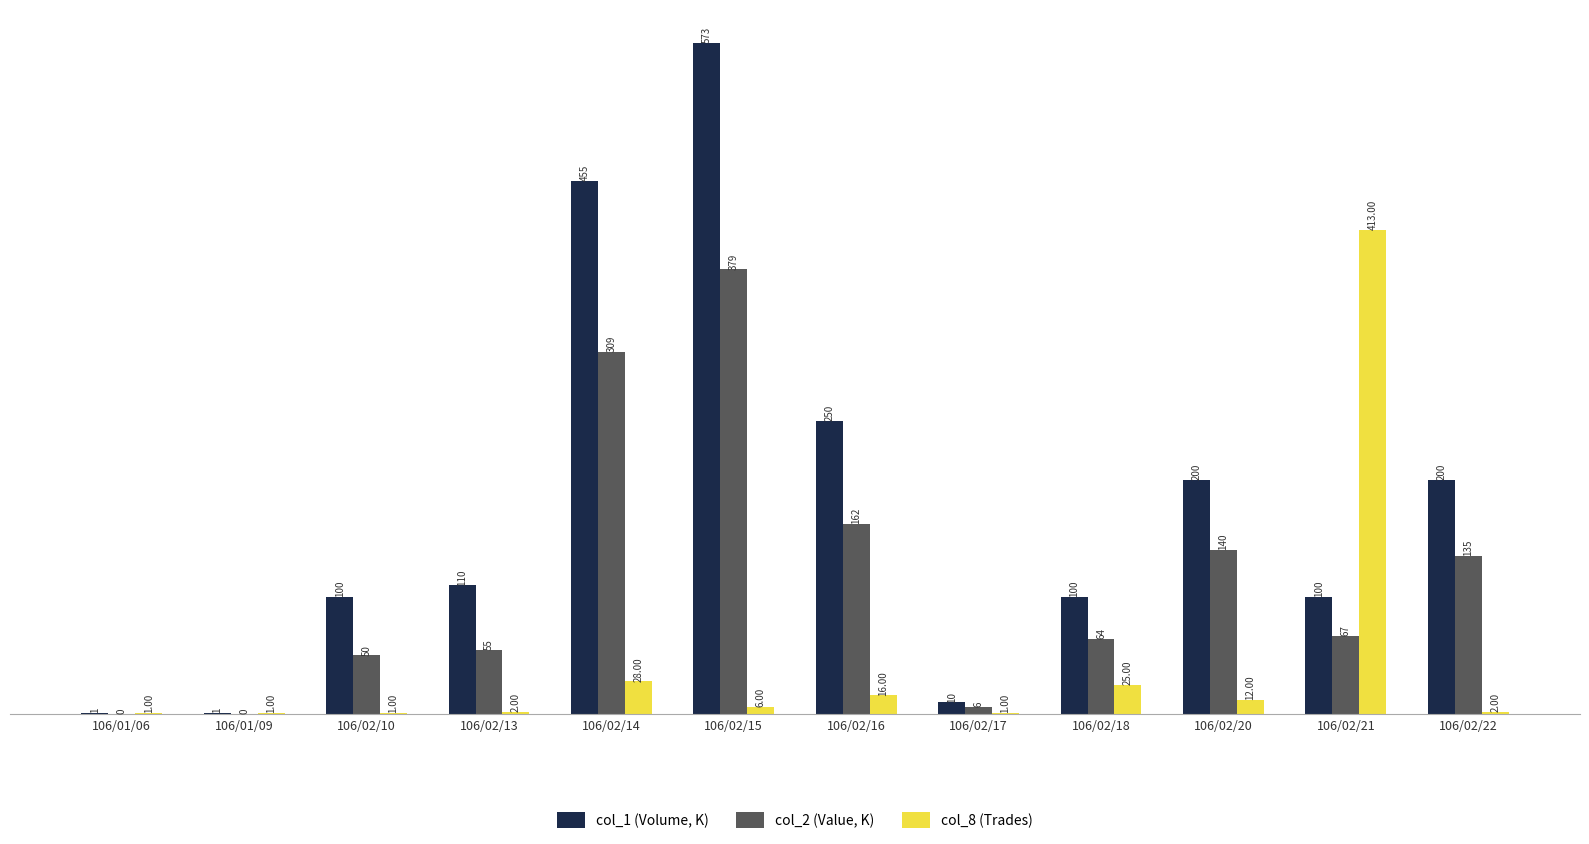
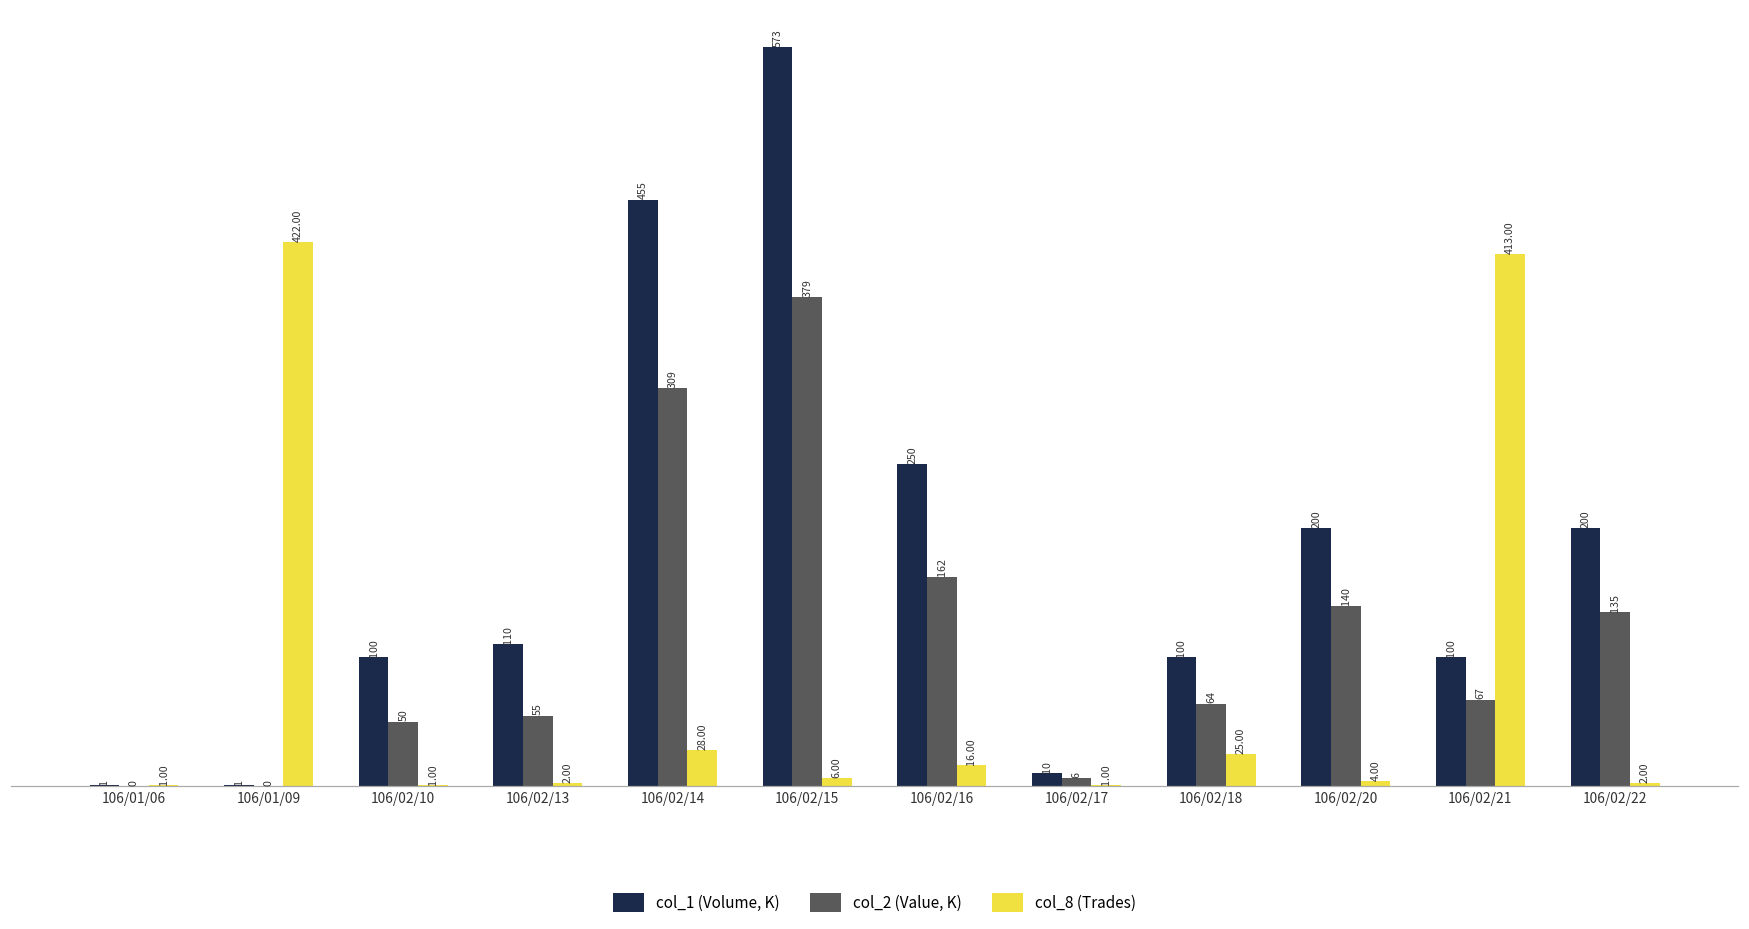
  {
    "col_1 (Volume, K)": {
      "106/01/06": 1,
      "106/01/09": 1,
      "106/02/10": 100,
      "106/02/13": 110,
      "106/02/14": 455,
      "106/02/15": 573,
      "106/02/16": 250,
      "106/02/17": 10,
      "106/02/18": 100,
      "106/02/20": 200,
      "106/02/21": 100,
      "106/02/22": 200
    },
    "col_2 (Value, K)": {
      "106/01/06": 0,
      "106/01/09": 0,
      "106/02/10": 50,
      "106/02/13": 55,
      "106/02/14": 309,
      "106/02/15": 379,
      "106/02/16": 162,
      "106/02/17": 6,
      "106/02/18": 64,
      "106/02/20": 140,
      "106/02/21": 67,
      "106/02/22": 135
    },
    "col_8 (Trades)": {
      "106/01/06": 1.00,
-     "106/01/09": 1.00,
+     "106/01/09": 422.00,
      "106/02/10": 1.00,
      "106/02/13": 2.00,
      "106/02/14": 28.00,
      "106/02/15": 6.00,
      "106/02/16": 16.00,
      "106/02/17": 1.00,
      "106/02/18": 25.00,
-     "106/02/20": 12.00,
+     "106/02/20": 4.00,
      "106/02/21": 413.00,
      "106/02/22": 2.00
    }
  }
